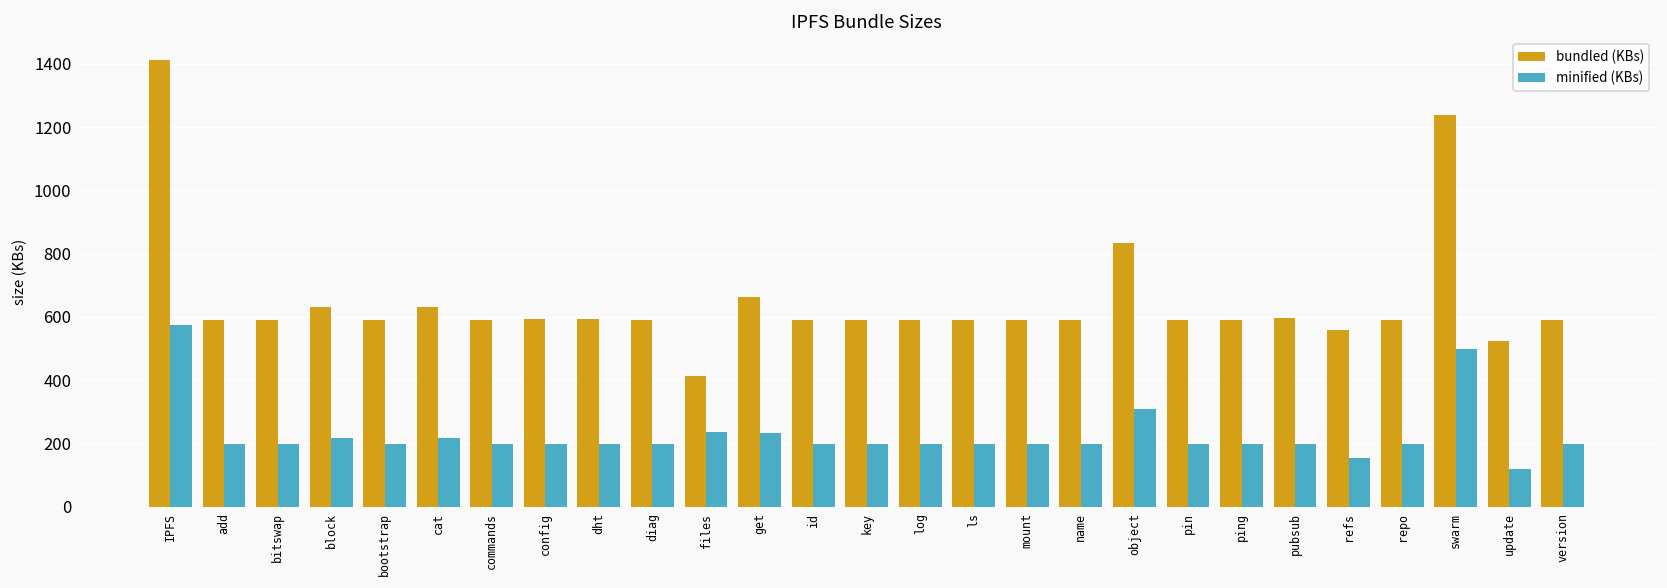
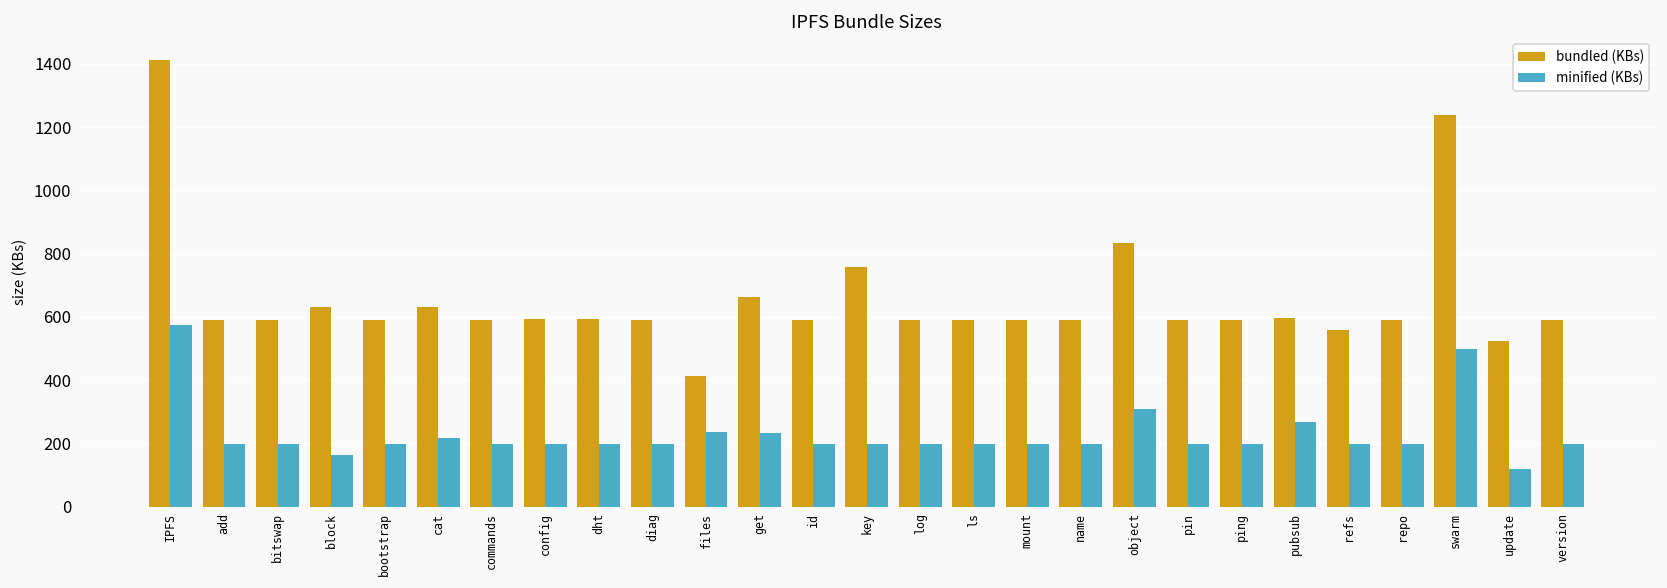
  {
    "bundled (KBs)": {
      "IPFS": 1410,
      "add": 590,
      "bitswap": 590,
      "block": 630,
      "bootstrap": 590,
      "cat": 630,
      "commands": 590,
      "config": 590,
      "dht": 590,
      "diag": 590,
      "files": 410,
      "get": 660,
      "id": 590,
-     "key": 590,
+     "key": 760,
      "log": 590,
      "ls": 590,
      "mount": 590,
      "name": 590,
      "object": 830,
      "pin": 590,
      "ping": 590,
      "pubsub": 600,
      "refs": 560,
      "repo": 590,
      "swarm": 1240,
      "update": 520,
      "version": 590
    },
    "minified (KBs)": {
      "IPFS": 570,
      "add": 200,
      "bitswap": 200,
-     "block": 220,
+     "block": 160,
      "bootstrap": 200,
      "cat": 220,
      "commands": 200,
      "config": 200,
      "dht": 200,
      "diag": 200,
      "files": 240,
      "get": 230,
      "id": 200,
      "key": 200,
      "log": 200,
      "ls": 200,
      "mount": 200,
      "name": 200,
      "object": 310,
      "pin": 200,
      "ping": 200,
-     "pubsub": 200,
-     "refs": 150,
+     "pubsub": 270,
+     "refs": 200,
      "repo": 200,
      "swarm": 500,
      "update": 120,
      "version": 200
    }
  }
